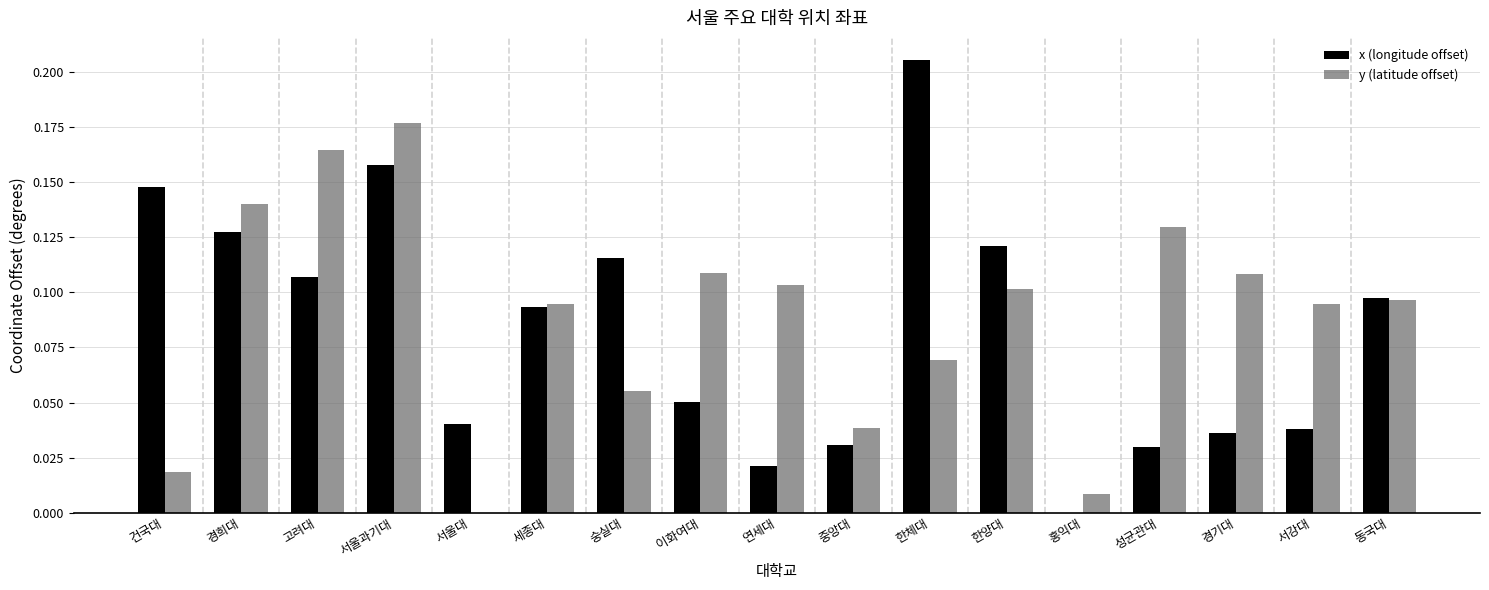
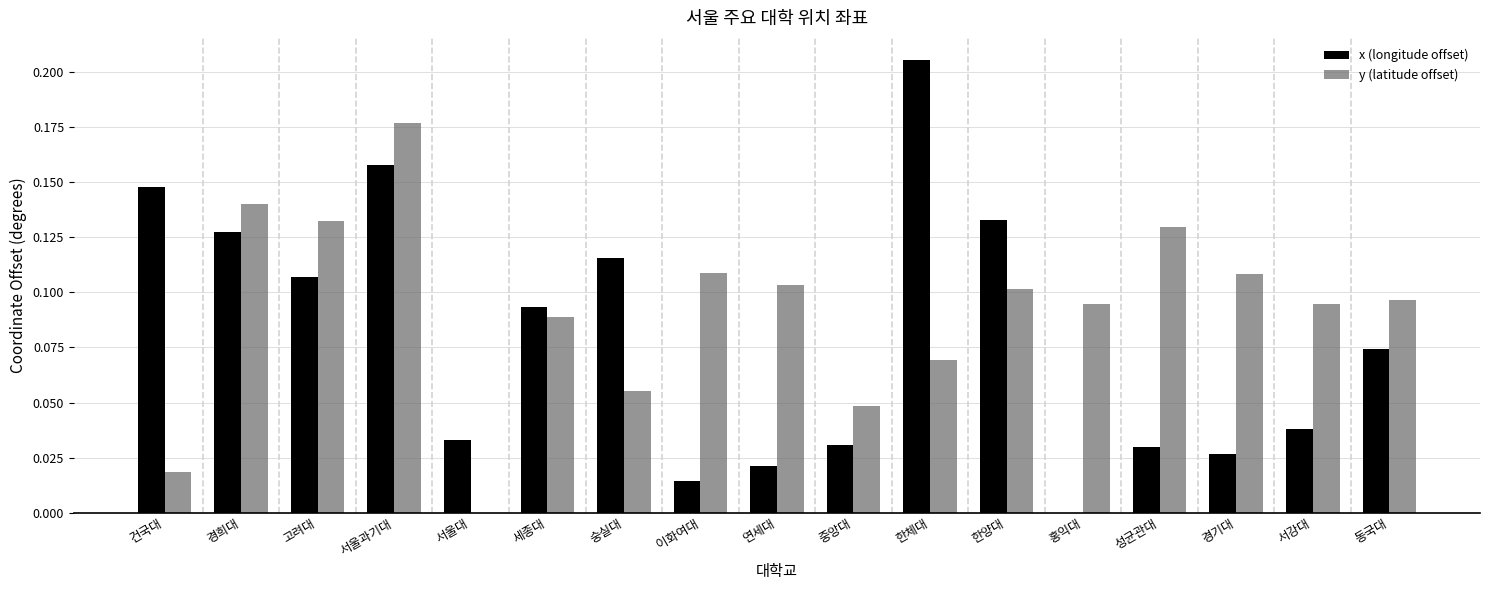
  {
    "x (longitude offset)": {
      "건국대": 0.148,
      "경희대": 0.128,
      "고려대": 0.107,
      "서울과기대": 0.158,
-     "서울대": 0.040,
+     "서울대": 0.033,
      "세종대": 0.094,
      "숭실대": 0.115,
-     "이화여대": 0.050,
+     "이화여대": 0.015,
      "연세대": 0.021,
      "중앙대": 0.031,
      "한체대": 0.205,
-     "한양대": 0.121,
+     "한양대": 0.133,
      "홍익대": 0.000,
      "성균관대": 0.030,
-     "경기대": 0.036,
+     "경기대": 0.026,
      "서강대": 0.038,
-     "동국대": 0.097
+     "동국대": 0.074
    },
    "y (latitude offset)": {
      "건국대": 0.018,
      "경희대": 0.140,
-     "고려대": 0.165,
+     "고려대": 0.133,
      "서울과기대": 0.177,
      "서울대": 0.000,
-     "세종대": 0.095,
+     "세종대": 0.089,
      "숭실대": 0.055,
      "이화여대": 0.109,
      "연세대": 0.103,
-     "중앙대": 0.038,
+     "중앙대": 0.048,
      "한체대": 0.069,
      "한양대": 0.101,
-     "홍익대": 0.009,
+     "홍익대": 0.095,
      "성균관대": 0.130,
      "경기대": 0.108,
      "서강대": 0.095,
      "동국대": 0.097
    }
  }
